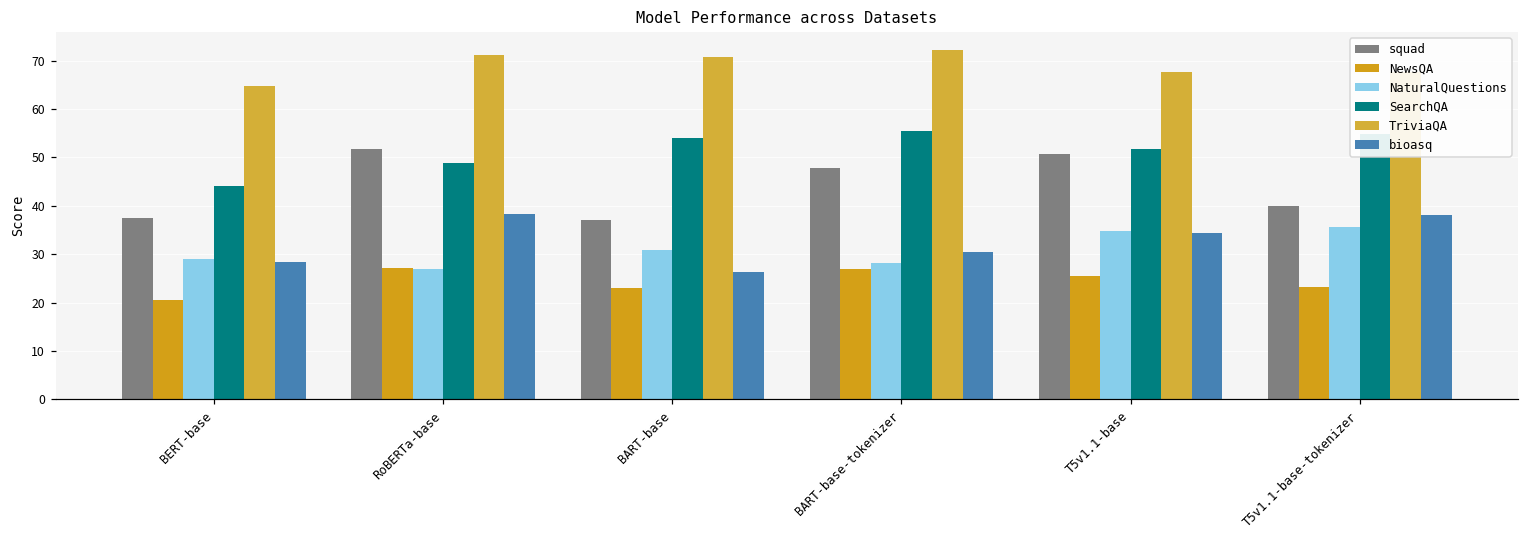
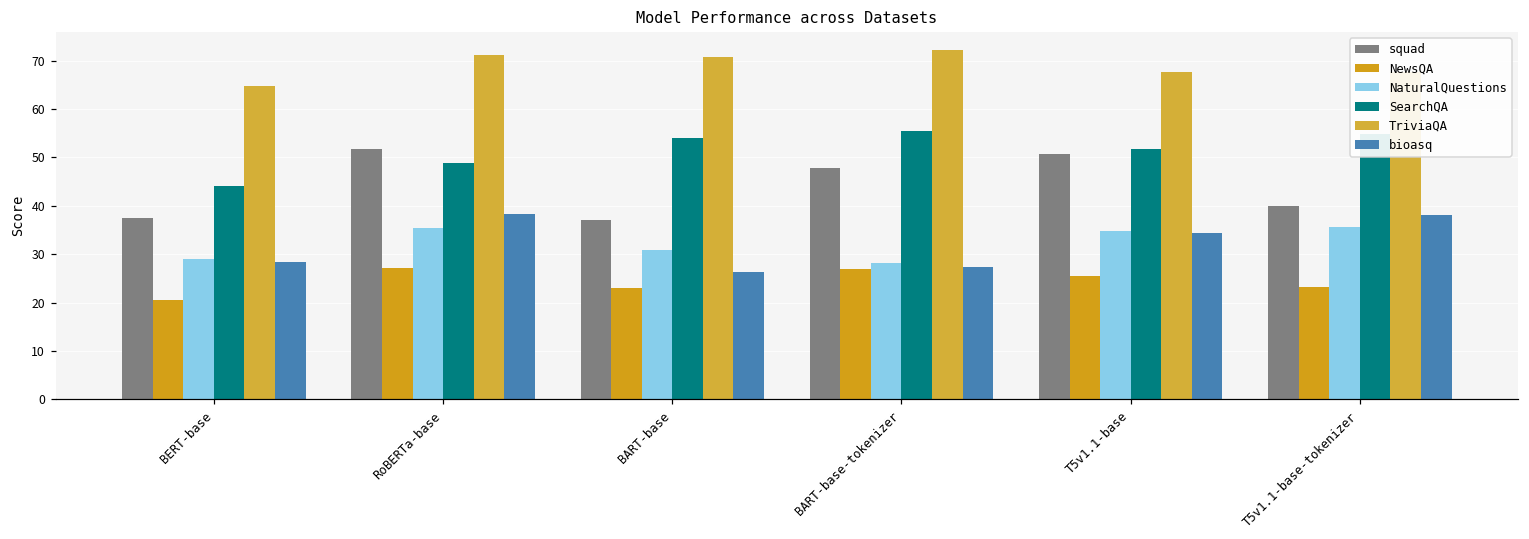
  {
    "squad": {
      "BERT-base": 38,
      "RoBERTa-base": 52,
      "BART-base": 37,
      "BART-base-tokenizer": 48,
      "T5v1.1-base": 51,
      "T5v1.1-base-tokenizer": 40
    },
    "NaturalQuestions": {
      "BERT-base": 29,
-     "RoBERTa-base": 27,
+     "RoBERTa-base": 35,
      "BART-base": 31,
      "BART-base-tokenizer": 28,
      "T5v1.1-base": 35,
      "T5v1.1-base-tokenizer": 36
    },
    "SearchQA": {
      "BERT-base": 44,
      "RoBERTa-base": 49,
      "BART-base": 54,
      "BART-base-tokenizer": 55,
      "T5v1.1-base": 52
    },
    "bioasq": {
      "BERT-base": 28,
      "RoBERTa-base": 38,
      "BART-base": 26,
-     "BART-base-tokenizer": 30,
+     "BART-base-tokenizer": 27,
      "T5v1.1-base": 34,
      "T5v1.1-base-tokenizer": 38
    }
  }
